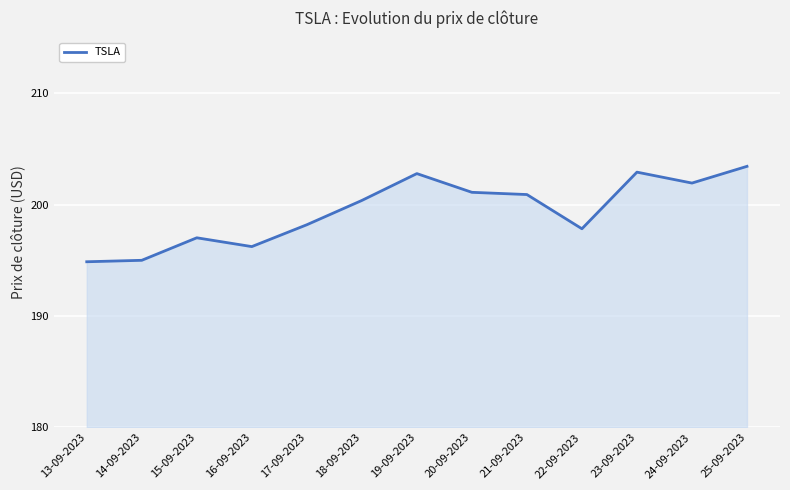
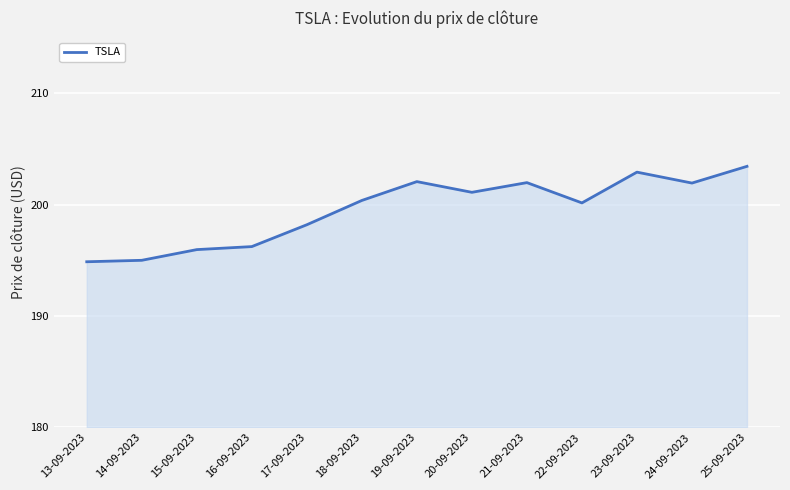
  {
    "13-09-2023": 194.9,
    "14-09-2023": 195.0,
-   "15-09-2023": 197.0,
+   "15-09-2023": 196.0,
    "16-09-2023": 196.2,
    "17-09-2023": 198.2,
    "18-09-2023": 200.4,
-   "19-09-2023": 202.8,
+   "19-09-2023": 202.1,
    "20-09-2023": 201.1,
-   "21-09-2023": 200.9,
-   "22-09-2023": 197.8,
+   "21-09-2023": 202.0,
+   "22-09-2023": 200.2,
    "23-09-2023": 202.9,
    "24-09-2023": 201.9,
    "25-09-2023": 203.4
  }
